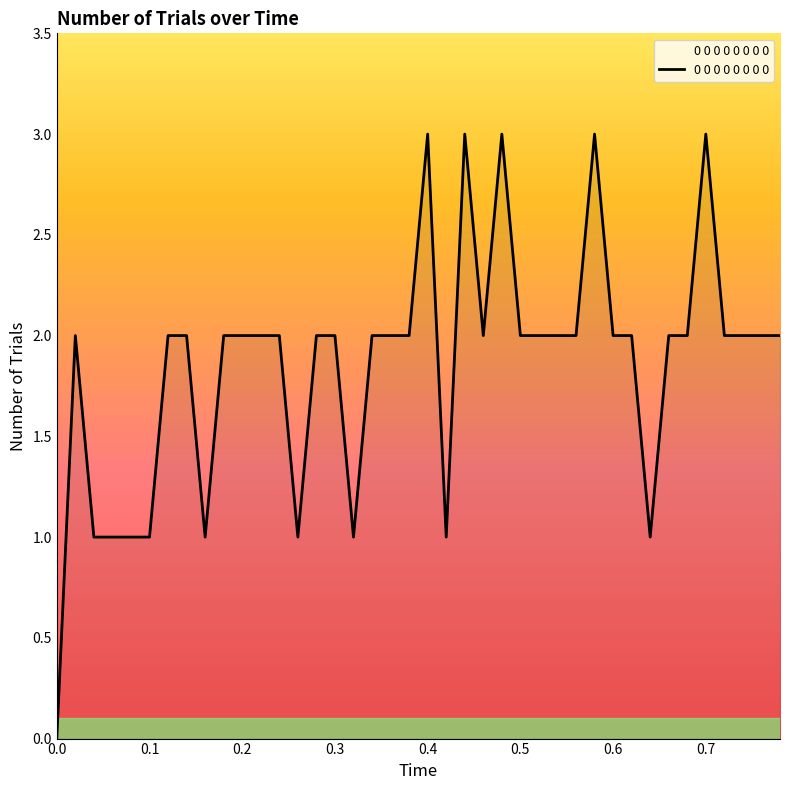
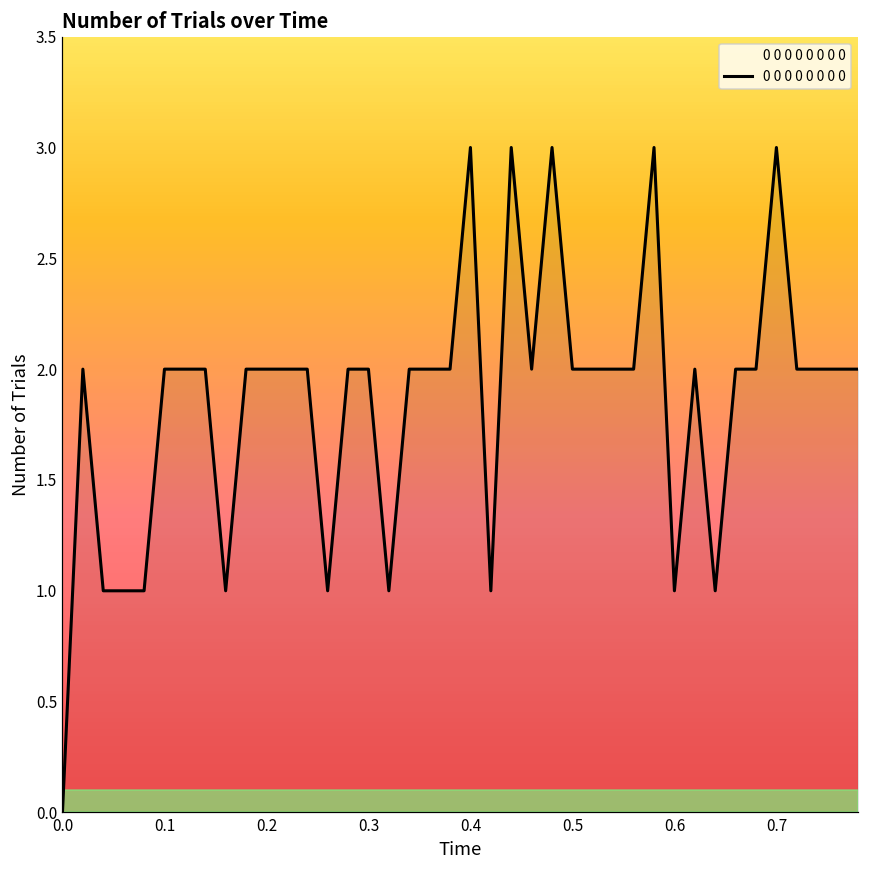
  {
-   "0.1": 1,
+   "0.1": 2,
    "0.2": 2,
    "0.3": 2,
    "0.4": 3,
    "0.5": 2,
-   "0.6": 2,
+   "0.6": 1,
    "0.7": 3
  }
